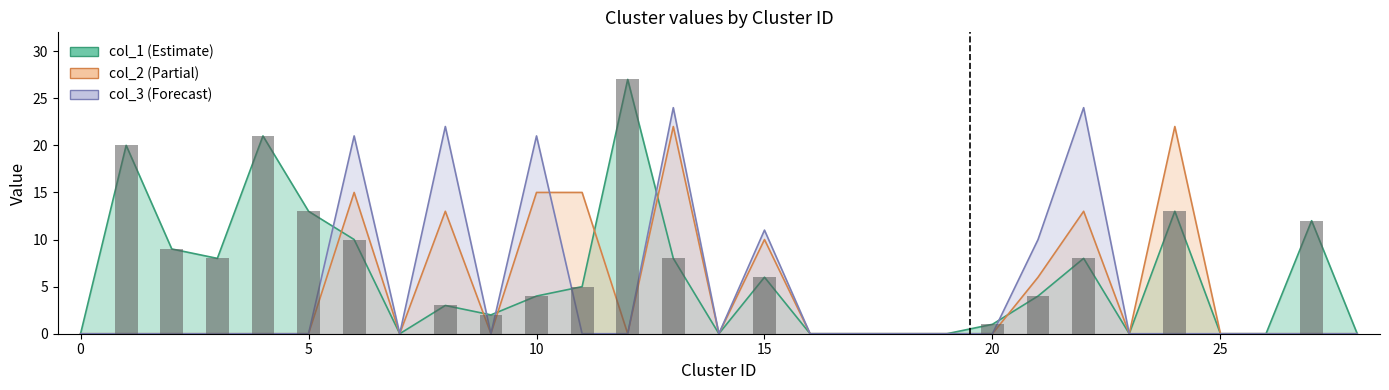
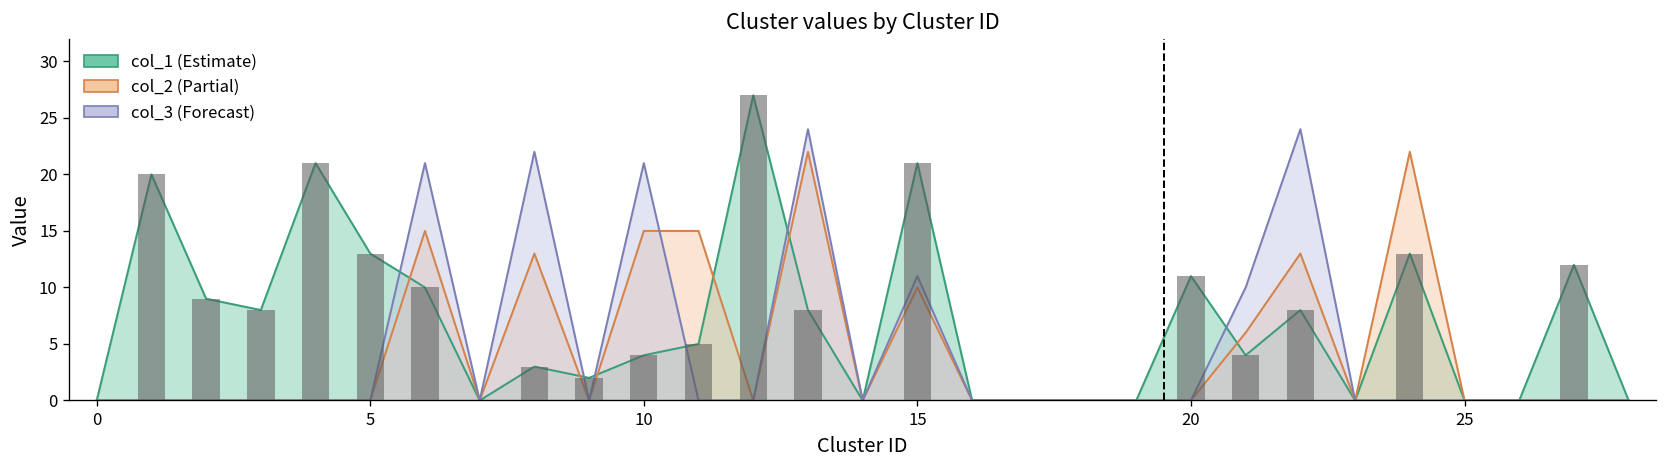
  {
    "col_1 (Estimate)": {
      "0": 0,
      "5": 13,
      "10": 4,
-     "15": 6,
-     "20": 1,
+     "15": 21,
+     "20": 11,
      "25": 0
    }
  }
